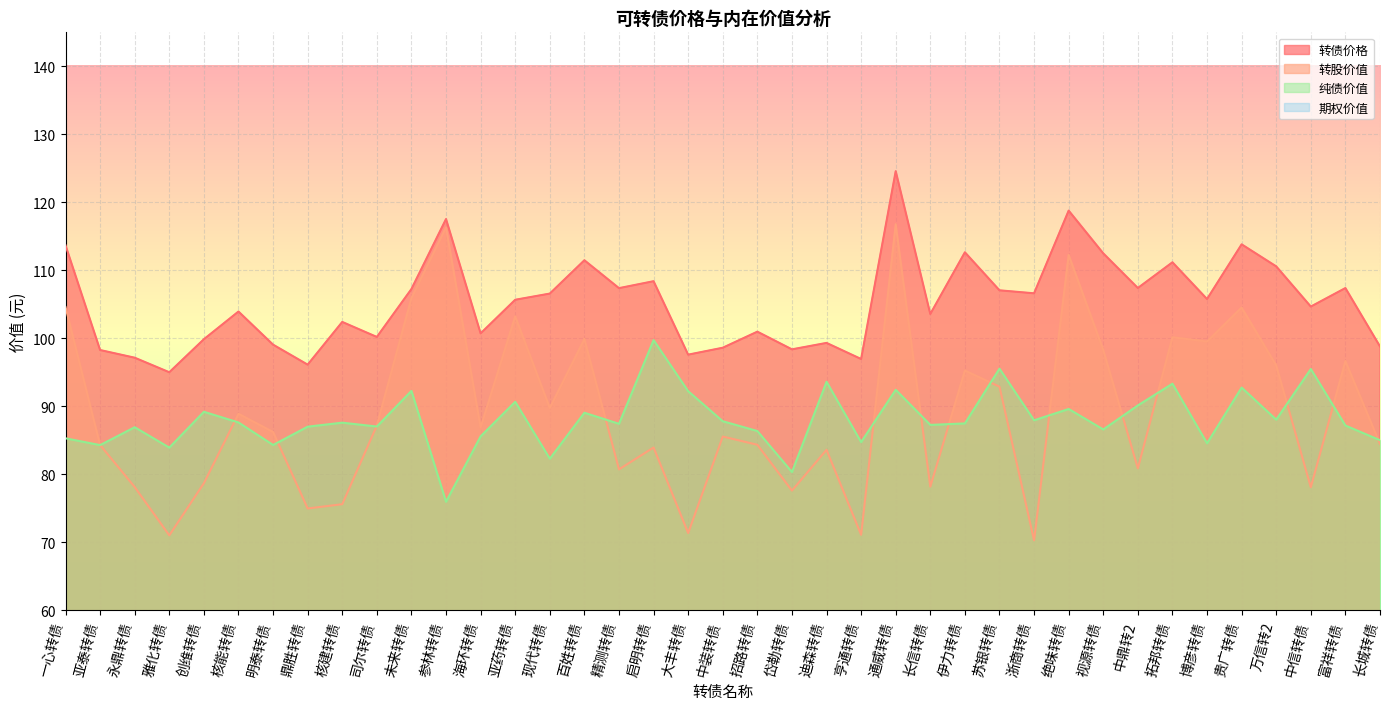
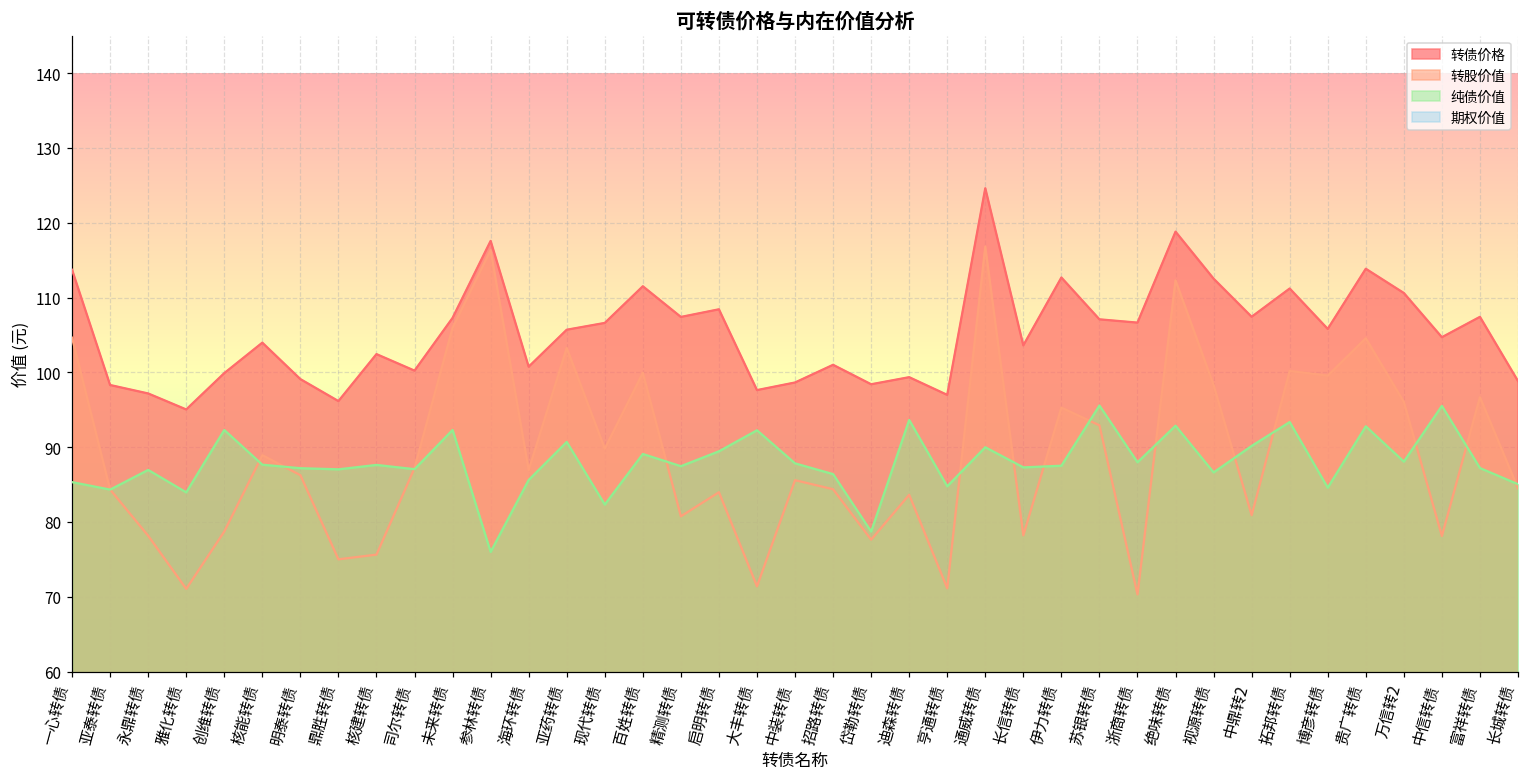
  {
    "纯债价值": {
      "一心转债": 85,
      "永鼎转债": 87,
      "雅化转债": 84,
-     "创维转债": 89,
+     "创维转债": 92,
      "核能转债": 88,
-     "明泰转债": 84,
+     "明泰转债": 87,
      "鼎胜转债": 87,
      "核建转债": 88,
      "未来转债": 92,
      "参林转债": 76,
      "海环转债": 86,
      "亚药转债": 91,
      "现代转债": 82,
      "百姓转债": 89,
      "精测转债": 87,
-     "启明转债": 100,
+     "启明转债": 89,
      "大丰转债": 92,
      "中装转债": 88,
      "招路转债": 86,
-     "岱勒转债": 80,
+     "岱勒转债": 79,
      "迪森转债": 94,
      "亨通转债": 85,
-     "通威转债": 92,
+     "通威转债": 90,
      "长信转债": 87,
      "伊力转债": 88,
      "苏银转债": 96,
      "浙商转债": 88,
-     "绝味转债": 90,
+     "绝味转债": 93,
      "视源转债": 87,
      "中鼎转2": 90,
      "拓邦转债": 93,
      "博彦转债": 85,
      "贵广转债": 93,
      "万信转2": 88,
      "中信转债": 96,
      "富祥转债": 87,
      "长城转债": 85
    }
  }
